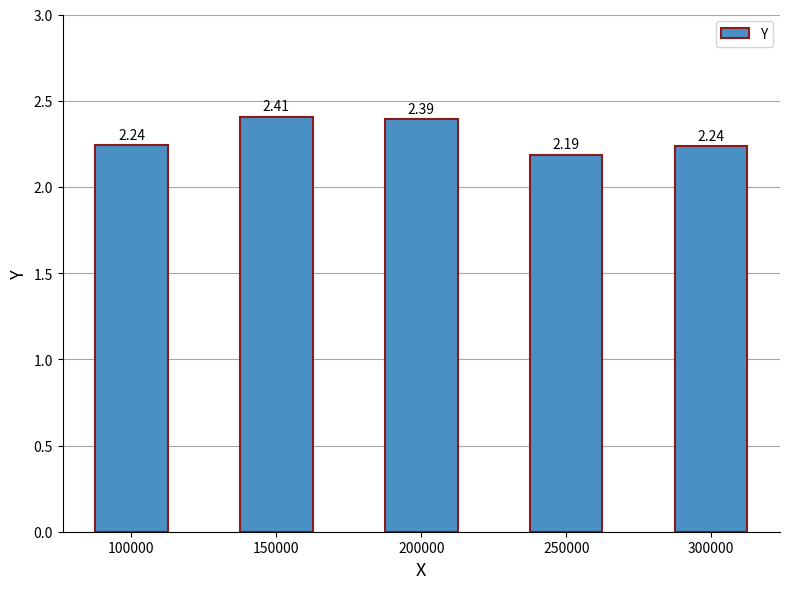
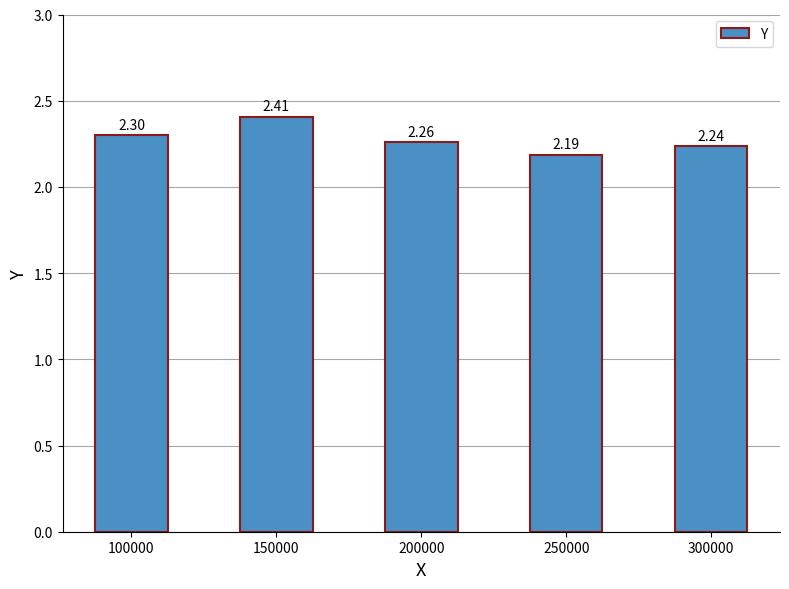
  {
-   "100000": 2.24,
+   "100000": 2.30,
    "150000": 2.41,
-   "200000": 2.39,
+   "200000": 2.26,
    "250000": 2.19,
    "300000": 2.24
  }
